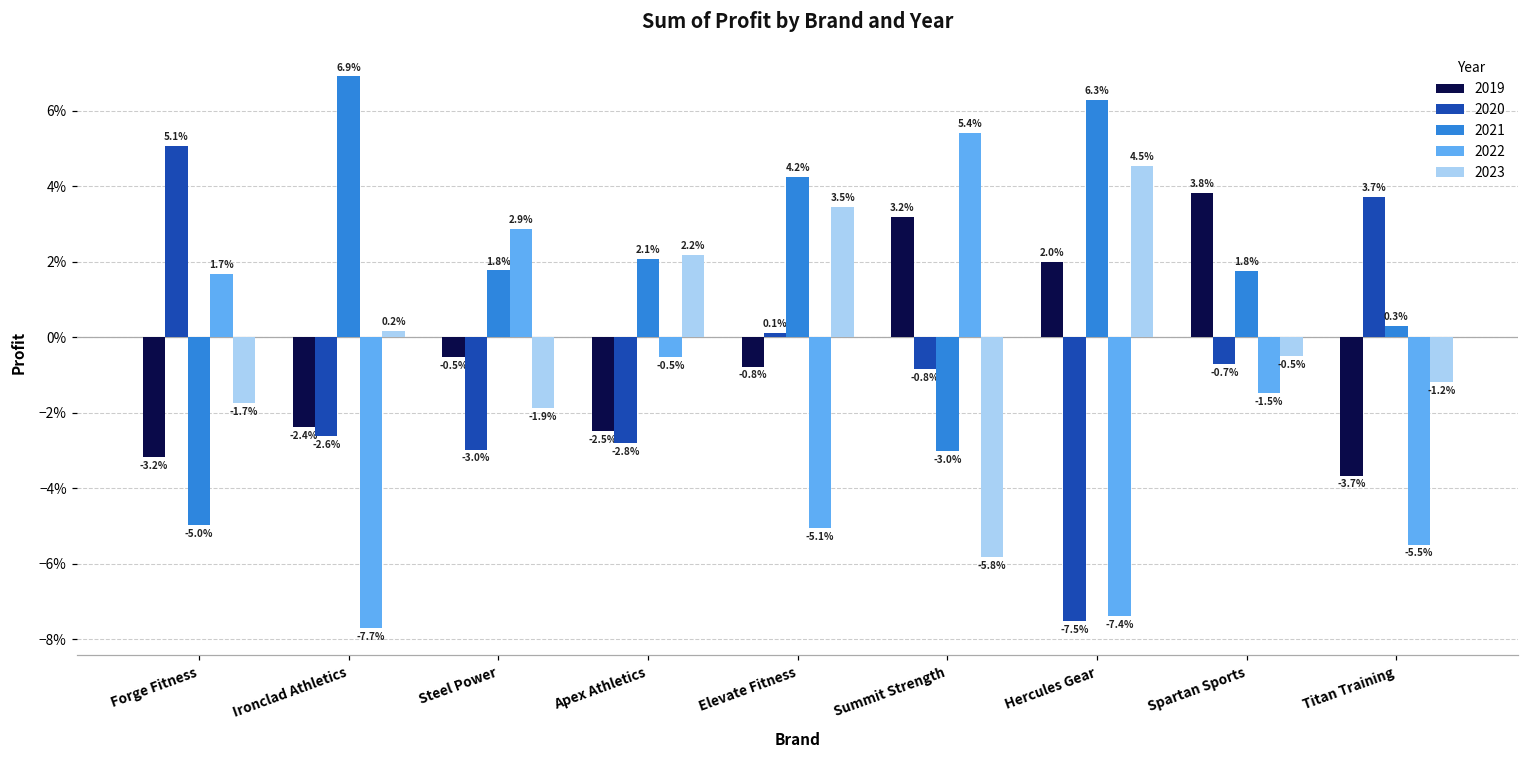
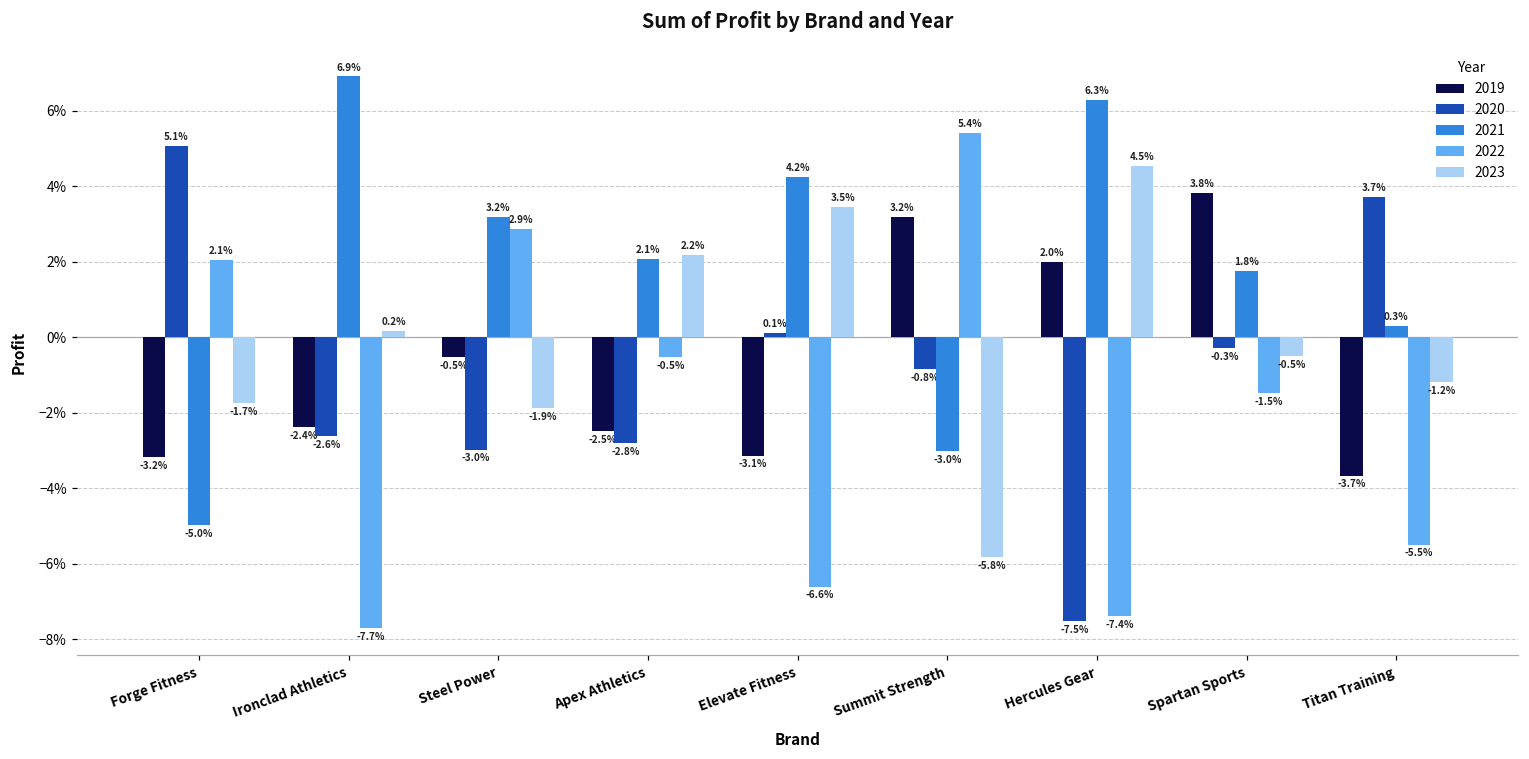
  {
    "2019": {
      "Forge Fitness": "-3.2%",
      "Ironclad Athletics": "-2.4%",
      "Steel Power": "-0.5%",
      "Apex Athletics": "-2.5%",
-     "Elevate Fitness": "-0.8%",
+     "Elevate Fitness": "-3.1%",
      "Summit Strength": "3.2%",
      "Hercules Gear": "2.0%",
      "Spartan Sports": "3.8%",
      "Titan Training": "-3.7%"
    },
    "2020": {
      "Forge Fitness": "5.1%",
      "Ironclad Athletics": "-2.6%",
      "Steel Power": "-3.0%",
      "Apex Athletics": "-2.8%",
      "Elevate Fitness": "0.1%",
      "Summit Strength": "-0.8%",
      "Hercules Gear": "-7.5%",
-     "Spartan Sports": "-0.7%",
+     "Spartan Sports": "-0.3%",
      "Titan Training": "3.7%"
    },
    "2021": {
      "Forge Fitness": "-5.0%",
      "Ironclad Athletics": "6.9%",
-     "Steel Power": "1.8%",
+     "Steel Power": "3.2%",
      "Apex Athletics": "2.1%",
      "Elevate Fitness": "4.2%",
      "Summit Strength": "-3.0%",
      "Hercules Gear": "6.3%",
      "Spartan Sports": "1.8%",
      "Titan Training": "0.3%"
    },
    "2022": {
-     "Forge Fitness": "1.7%",
+     "Forge Fitness": "2.1%",
      "Ironclad Athletics": "-7.7%",
      "Steel Power": "2.9%",
      "Apex Athletics": "-0.5%",
-     "Elevate Fitness": "-5.1%",
+     "Elevate Fitness": "-6.6%",
      "Summit Strength": "5.4%",
      "Hercules Gear": "-7.4%",
      "Spartan Sports": "-1.5%",
      "Titan Training": "-5.5%"
    },
    "2023": {
      "Forge Fitness": "-1.7%",
      "Ironclad Athletics": "0.2%",
      "Steel Power": "-1.9%",
      "Apex Athletics": "2.2%",
      "Elevate Fitness": "3.5%",
      "Summit Strength": "-5.8%",
      "Hercules Gear": "4.5%",
      "Spartan Sports": "-0.5%",
      "Titan Training": "-1.2%"
    }
  }
